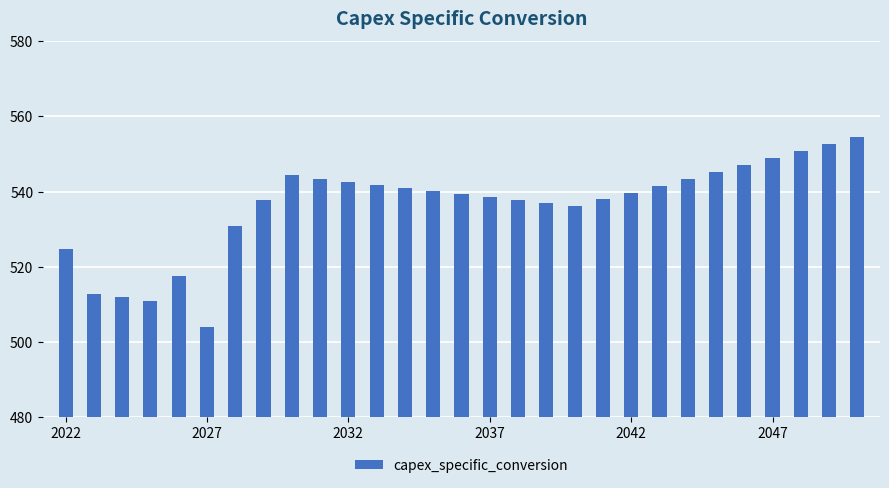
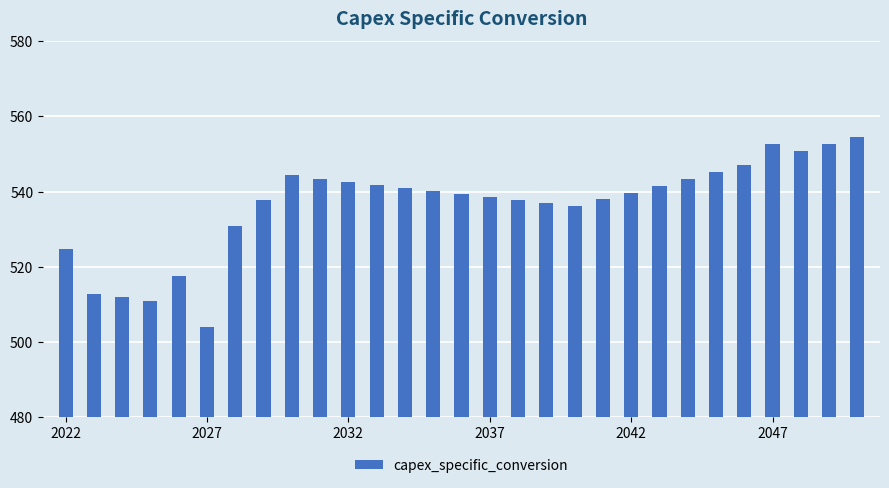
  {
    "2022": 525,
    "2027": 504,
    "2032": 543,
    "2037": 539,
    "2042": 540,
-   "2047": 549
+   "2047": 553
  }
